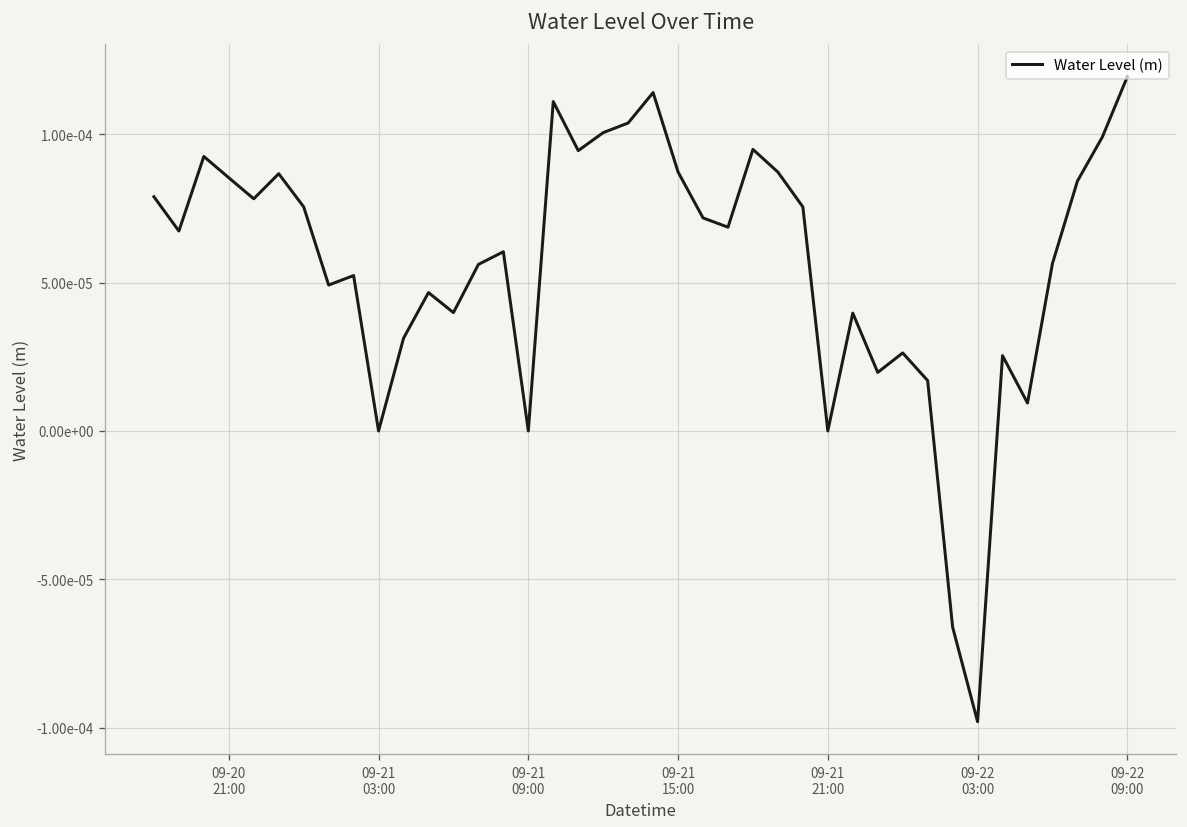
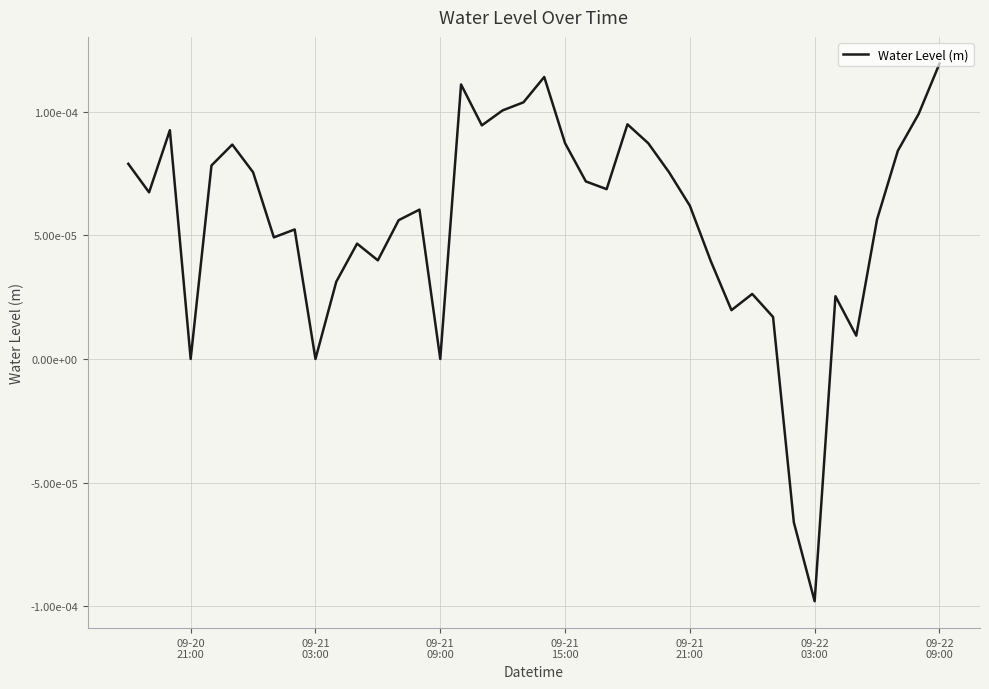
  {
-   "09-20 21:00": 0.0001,
+   "09-20 21:00": 0.0000,
    "09-21 03:00": 0.0000,
    "09-21 09:00": 0.0000,
    "09-21 15:00": 0.000087,
-   "09-21 21:00": 0.0000,
+   "09-21 21:00": 0.0001,
    "09-22 03:00": -0.000098
  }
